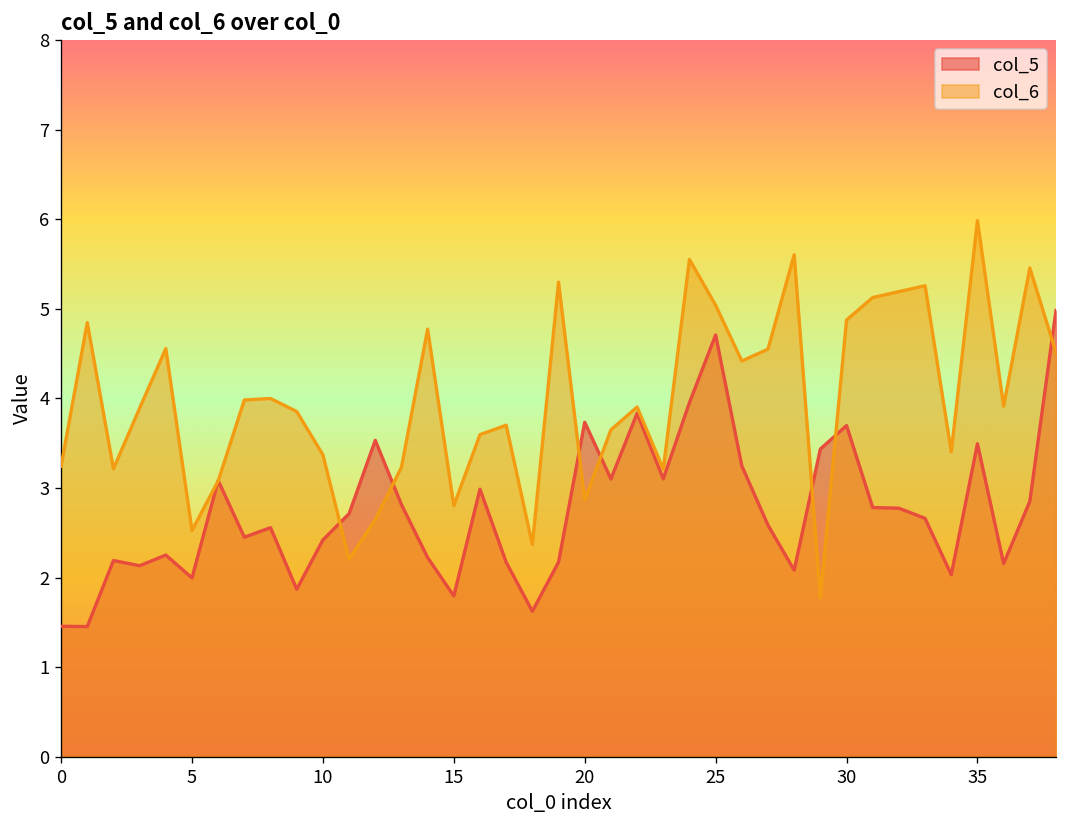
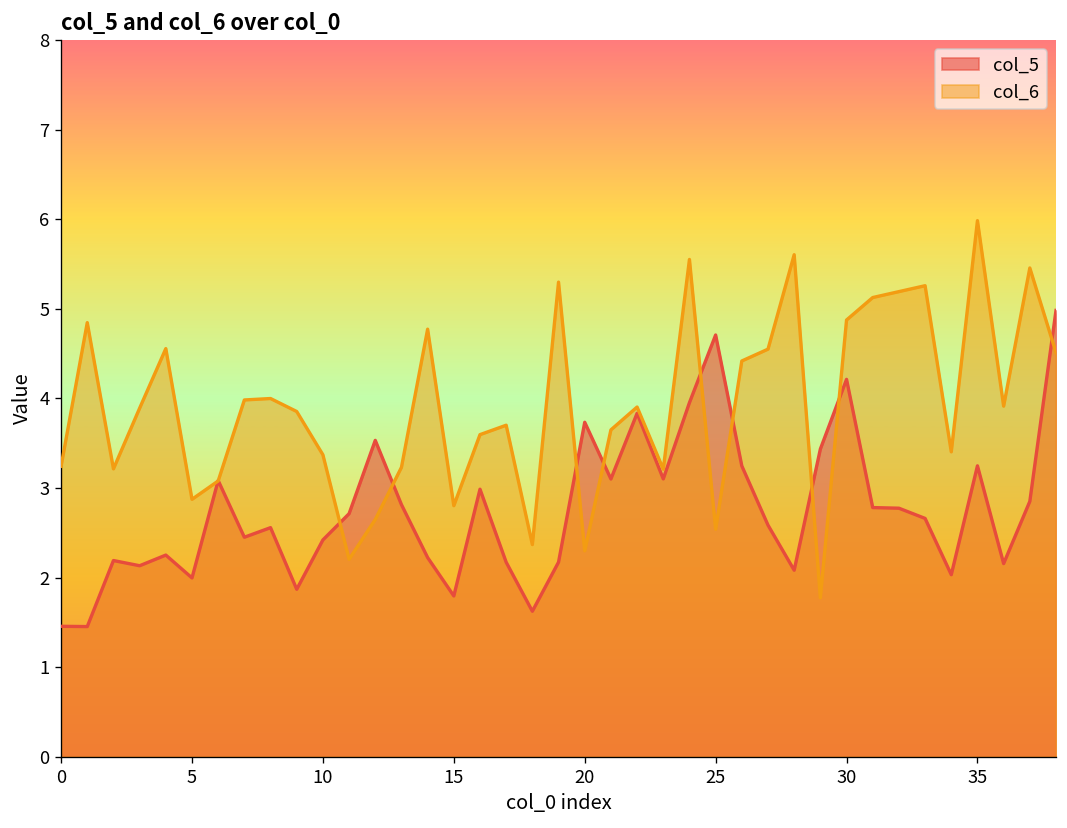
  {
    "col_5": {
      "0": 1.5,
      "5": 2.0,
      "10": 2.4,
      "15": 1.8,
      "20": 3.7,
      "25": 4.7,
-     "30": 3.7,
-     "35": 3.5
+     "30": 4.2,
+     "35": 3.2
    },
    "col_6": {
      "0": 3.2,
-     "5": 2.5,
+     "5": 2.9,
      "10": 3.4,
      "15": 2.8,
-     "20": 2.9,
-     "25": 5.0,
+     "20": 2.3,
+     "25": 2.5,
      "30": 4.9,
      "35": 6.0
    }
  }
